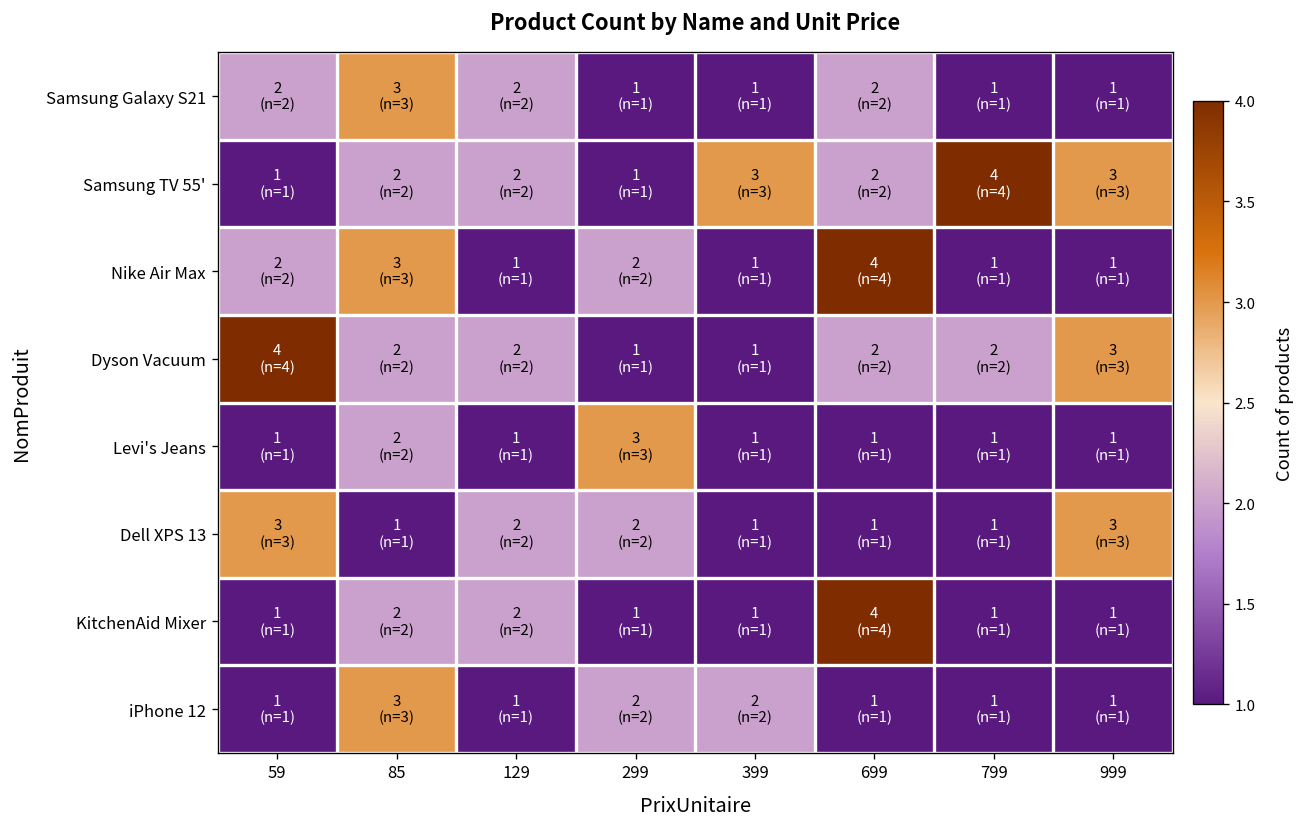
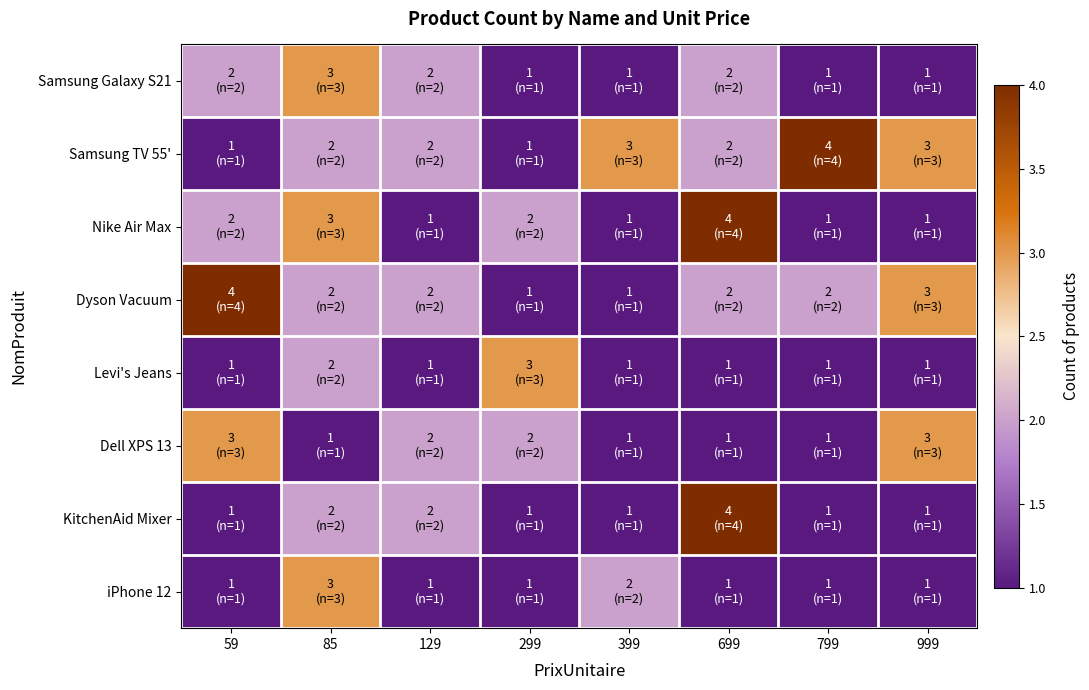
  {
    "iPhone 12": {
-     "299": "2 (n=2)"
+     "299": "1 (n=1)"
    }
  }
